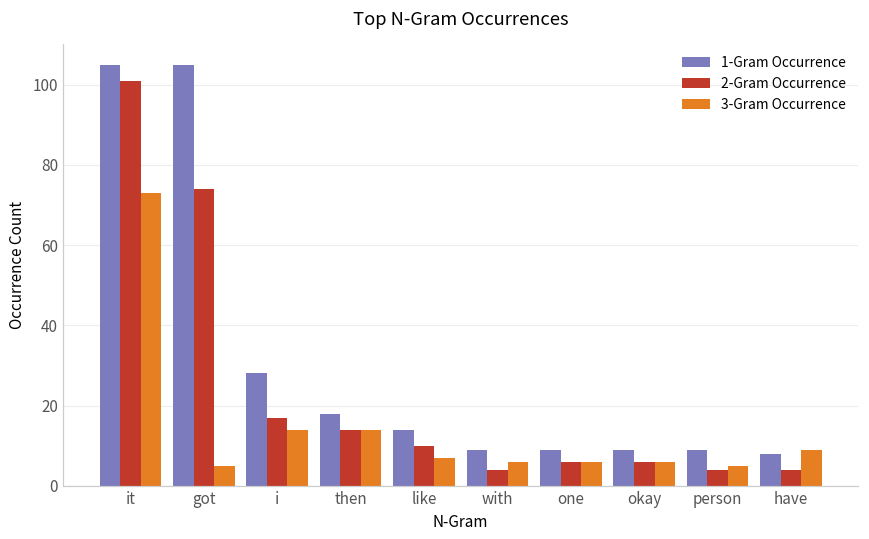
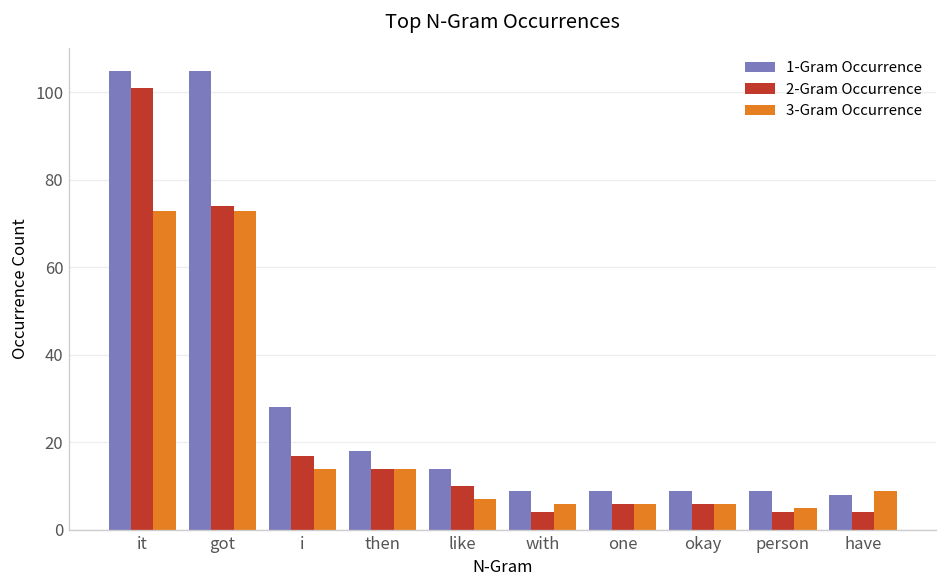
  {
    "1-Gram Occurrence": {
      "it": 105,
      "got": 105,
      "i": 28,
      "then": 18,
      "like": 14,
      "with": 9,
      "one": 9,
      "okay": 9,
      "person": 9,
      "have": 8
    },
    "2-Gram Occurrence": {
      "it": 101,
      "got": 74,
      "i": 17,
      "then": 14,
      "like": 10,
      "with": 4,
      "one": 6,
      "okay": 6,
      "person": 4,
      "have": 4
    },
    "3-Gram Occurrence": {
      "it": 73,
-     "got": 5,
+     "got": 73,
      "i": 14,
      "then": 14,
      "like": 7,
      "with": 6,
      "one": 6,
      "okay": 6,
      "person": 5,
      "have": 9
    }
  }
